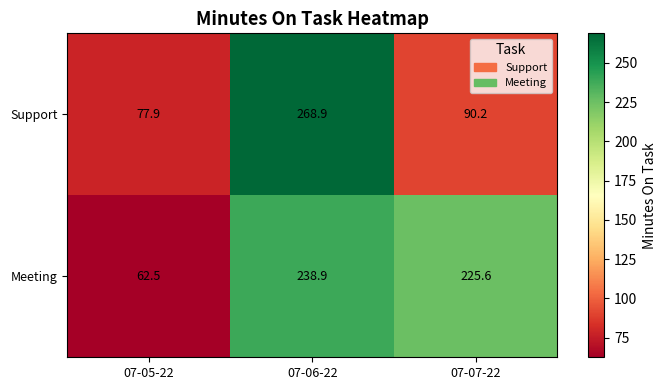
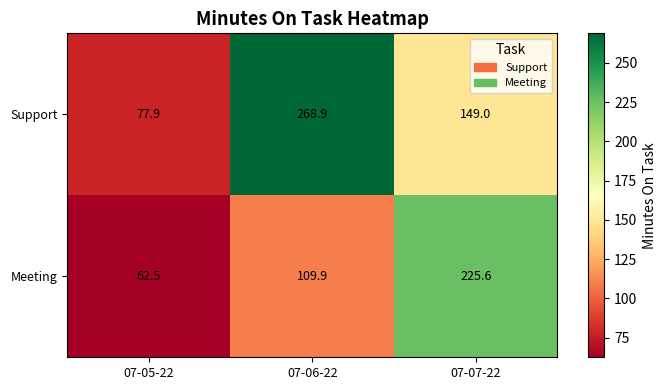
  {
    "Support": {
      "07-05-22": 77.9,
      "07-06-22": 268.9,
-     "07-07-22": 90.2
+     "07-07-22": 149.0
    },
    "Meeting": {
      "07-05-22": 62.5,
-     "07-06-22": 238.9,
+     "07-06-22": 109.9,
      "07-07-22": 225.6
    }
  }
